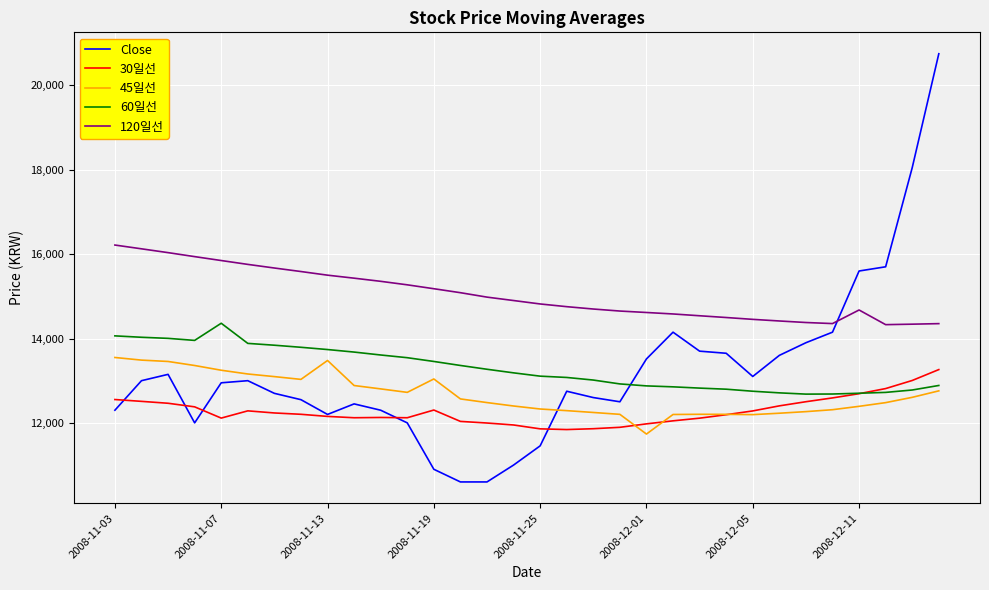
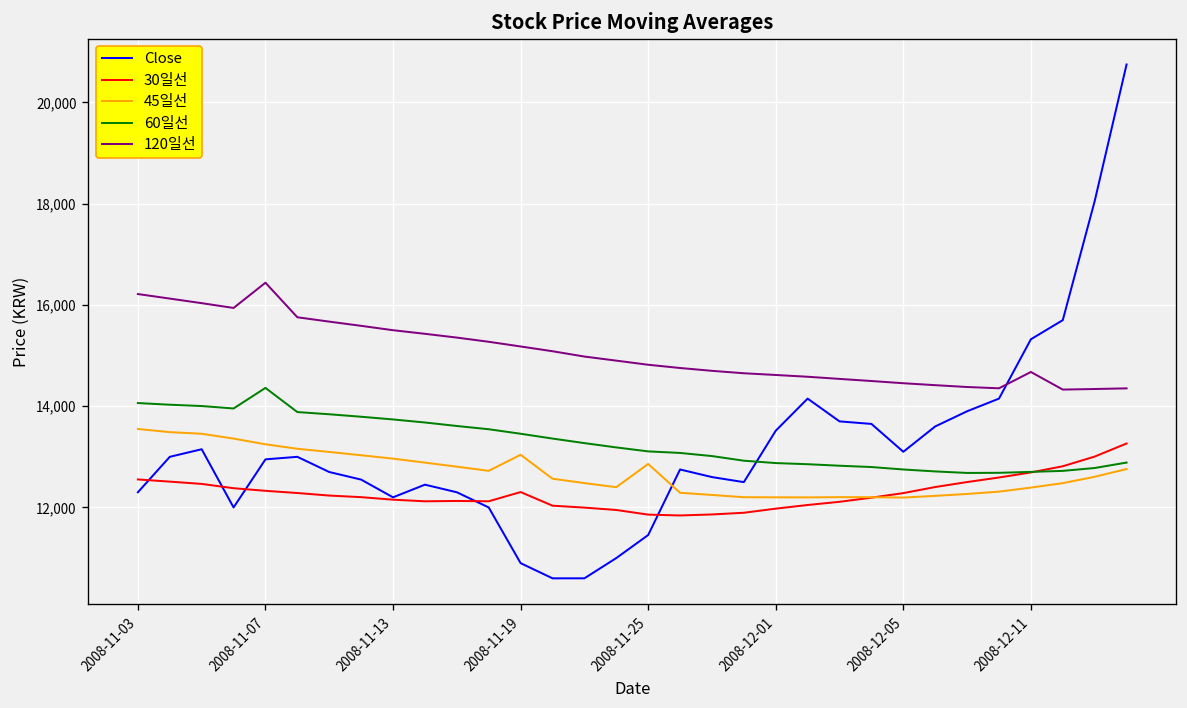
  {
    "Close": {
      "2008-11-03": "12,300",
      "2008-11-07": "13,000",
      "2008-11-19": "10,900",
      "2008-11-25": "11,500",
      "2008-12-01": "13,500",
      "2008-12-05": "13,100",
-     "2008-12-11": "15,600"
+     "2008-12-11": "15,300"
    },
    "30일선": {
      "2008-11-03": "12,600",
-     "2008-11-07": "12,100",
+     "2008-11-07": "12,300",
      "2008-11-19": "12,300",
      "2008-11-25": "11,900",
      "2008-12-01": "12,000",
      "2008-12-05": "12,300"
    },
    "45일선": {
      "2008-11-03": "13,600",
      "2008-11-07": "13,200",
-     "2008-11-13": "13,500",
+     "2008-11-13": "13,000",
      "2008-11-19": "13,000",
-     "2008-11-25": "12,300",
-     "2008-12-01": "11,700",
+     "2008-11-25": "12,900",
+     "2008-12-01": "12,200",
      "2008-12-05": "12,200",
      "2008-12-11": "12,400"
    },
    "60일선": {
      "2008-11-03": "14,100",
      "2008-11-07": "14,400",
      "2008-11-13": "13,700",
      "2008-11-19": "13,500",
      "2008-11-25": "13,100",
      "2008-12-01": "12,900",
      "2008-12-05": "12,800"
    },
    "120일선": {
      "2008-11-03": "16,200",
-     "2008-11-07": "15,800",
+     "2008-11-07": "16,400",
      "2008-11-13": "15,500",
      "2008-11-19": "15,200",
      "2008-11-25": "14,800",
      "2008-12-01": "14,600",
      "2008-12-05": "14,500",
      "2008-12-11": "14,700"
    }
  }
